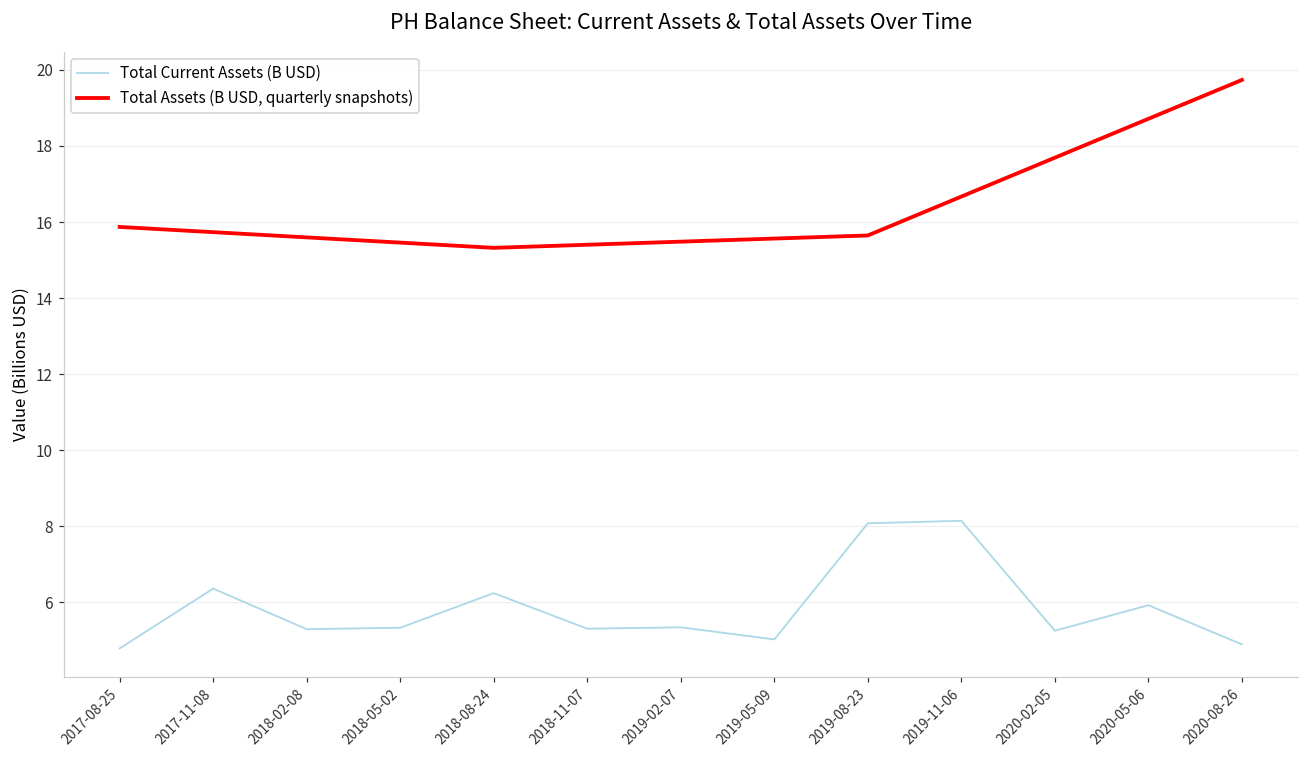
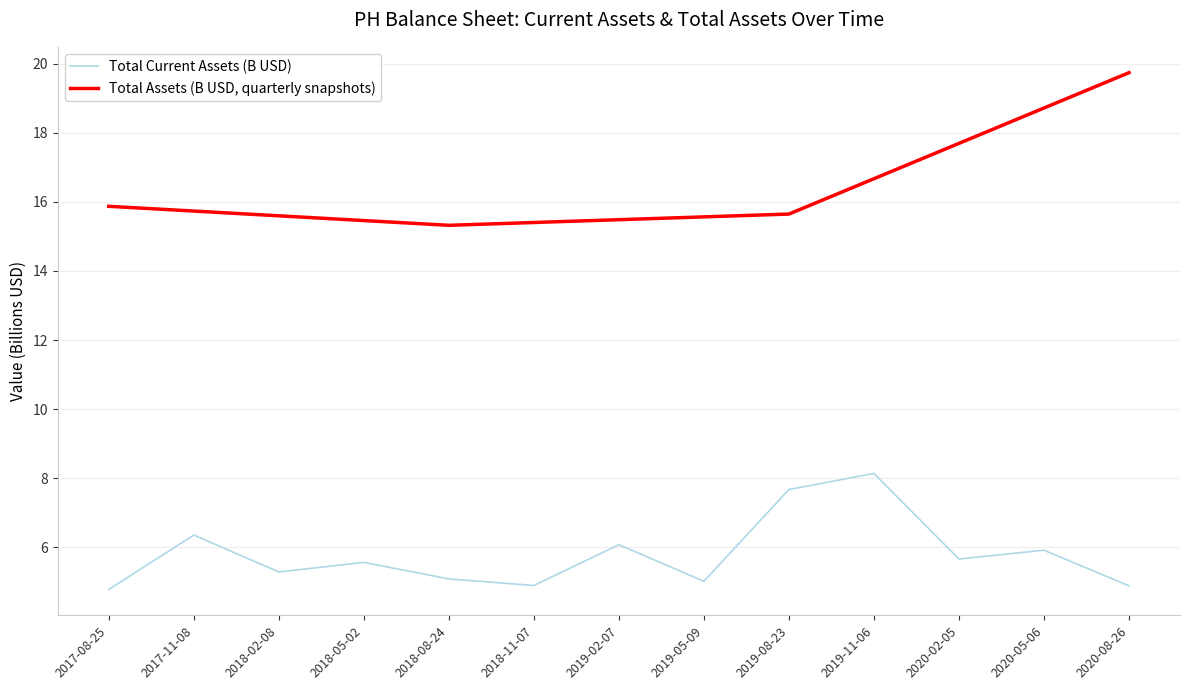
  {
    "Total Current Assets (B USD)": {
      "2017-08-25": 4.8,
      "2017-11-08": 6.4,
      "2018-02-08": 5.3,
-     "2018-05-02": 5.3,
-     "2018-08-24": 6.2,
-     "2018-11-07": 5.3,
-     "2019-02-07": 5.3,
+     "2018-05-02": 5.6,
+     "2018-08-24": 5.1,
+     "2018-11-07": 4.9,
+     "2019-02-07": 6.1,
      "2019-05-09": 5.0,
-     "2019-08-23": 8.1,
+     "2019-08-23": 7.7,
      "2019-11-06": 8.1,
-     "2020-02-05": 5.2,
+     "2020-02-05": 5.7,
      "2020-05-06": 5.9,
      "2020-08-26": 4.9
    },
    "Total Assets (B USD, quarterly snapshots)": {
      "2017-08-25": 15.9,
      "2018-08-24": 15.3,
      "2019-08-23": 15.6,
      "2020-08-26": 19.7
    }
  }
